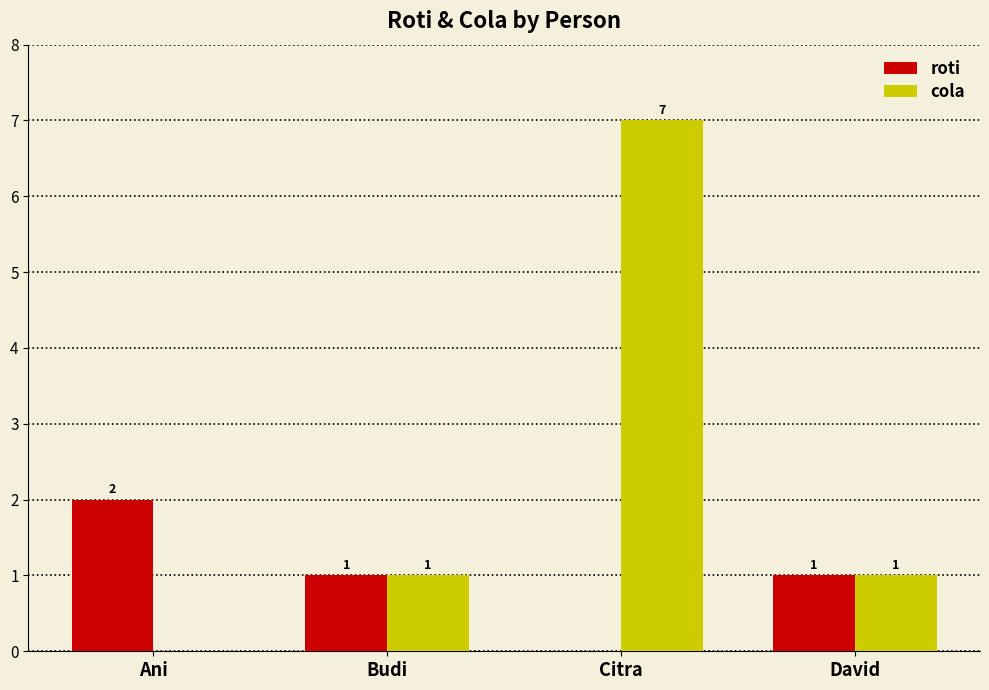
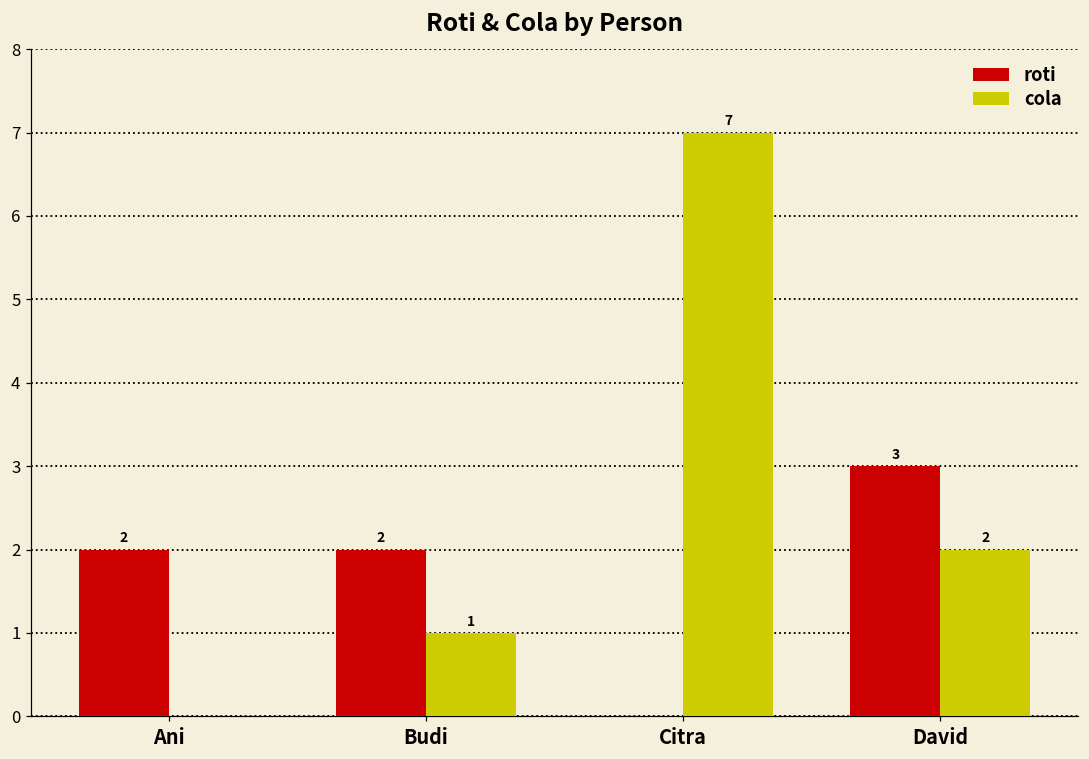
  {
    "roti": {
      "Ani": 2,
-     "Budi": 1,
-     "David": 1
+     "Budi": 2,
+     "David": 3
    },
    "cola": {
      "Budi": 1,
      "Citra": 7,
-     "David": 1
+     "David": 2
    }
  }
